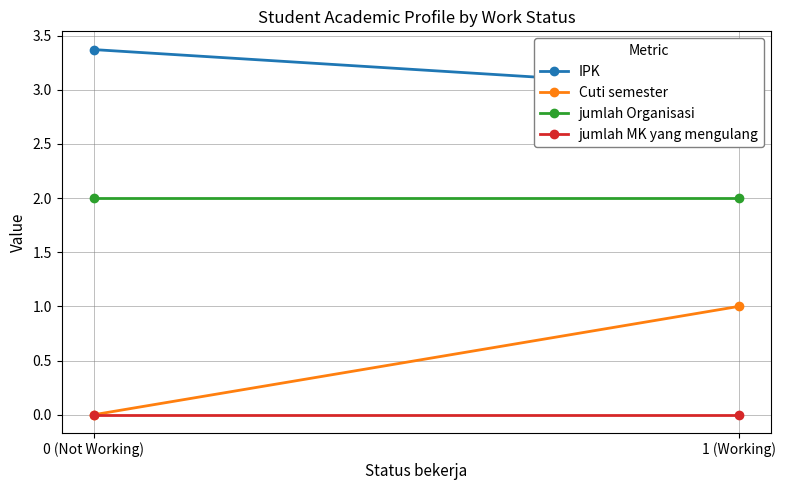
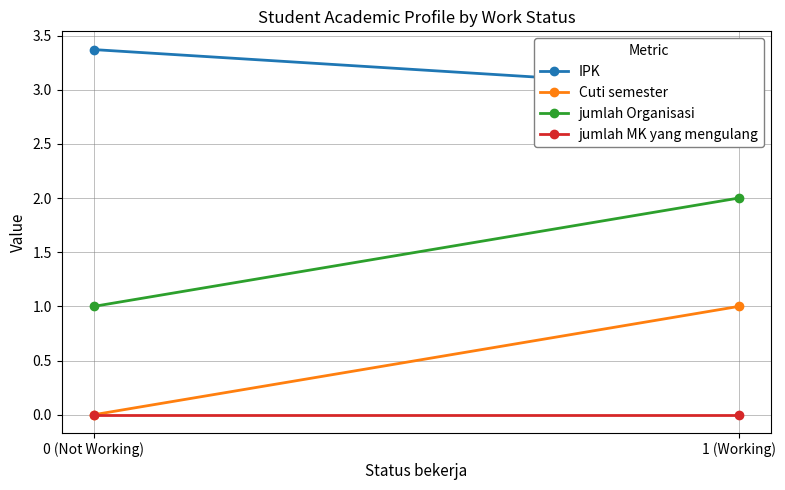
  {
    "IPK": {
      "0 (Not Working)": 3.37
    },
    "Cuti semester": {
      "1 (Working)": 1
    },
    "jumlah Organisasi": {
-     "0 (Not Working)": 2,
+     "0 (Not Working)": 1,
      "1 (Working)": 2
    },
    "jumlah MK yang mengulang": {
      "1 (Working)": 0
    }
  }
